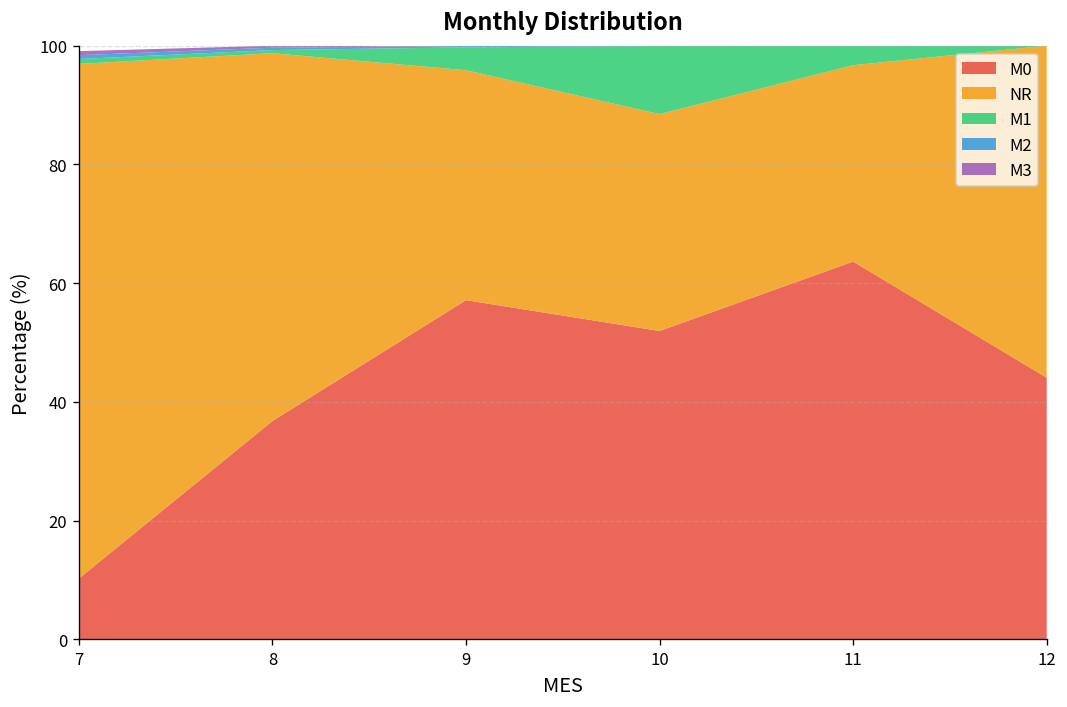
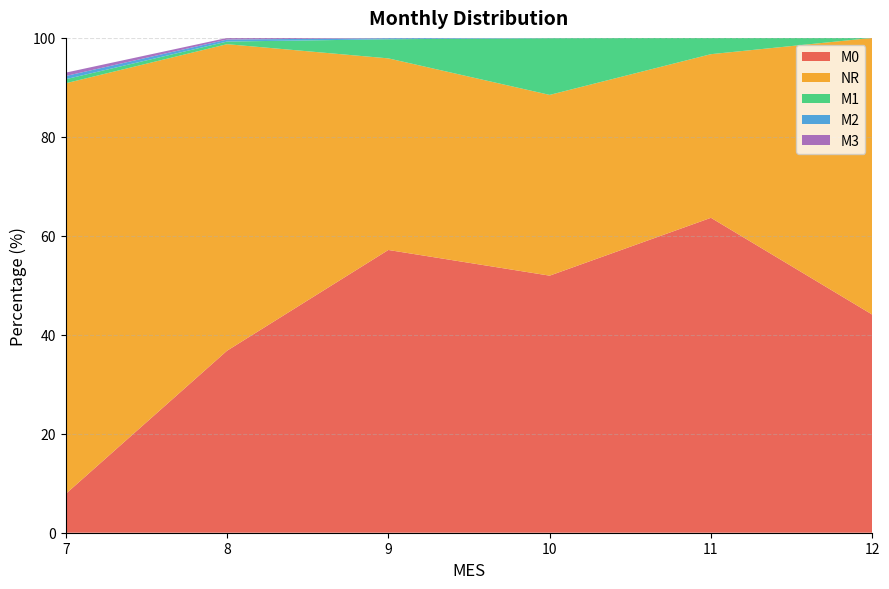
  {
    "M0": {
-     "7": 10,
+     "7": 8,
      "8": 37,
      "9": 57,
      "10": 52,
      "11": 64,
      "12": 44
    },
    "NR": {
-     "7": 87,
+     "7": 83,
      "8": 62,
      "9": 39,
      "10": 37,
      "11": 33
    },
    "M1": {
      "7": 1
    },
    "M2": {
      "7": 1
    },
    "M3": {
      "7": 1
    }
  }
